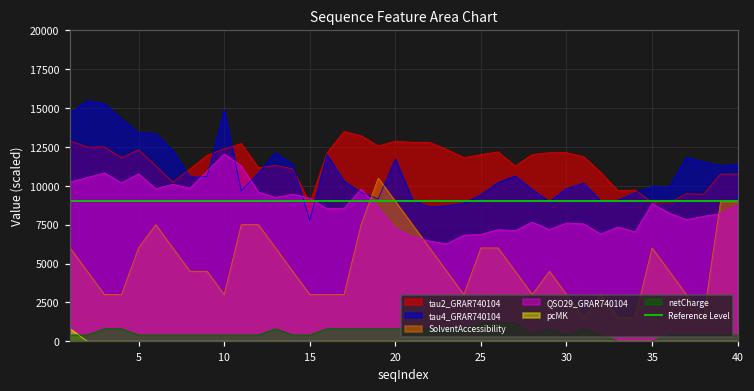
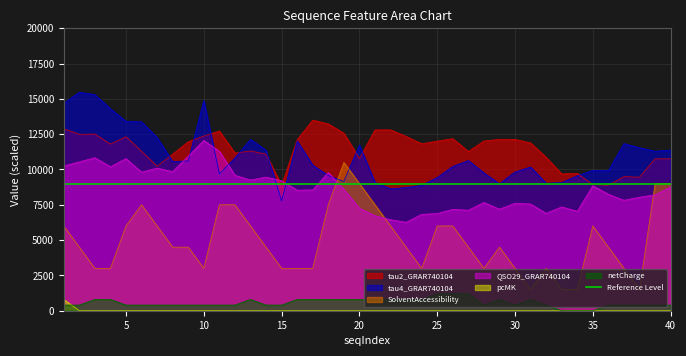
  {
    "tau2_GRAR740104": {
      "5": 12300,
      "10": 12400,
      "15": 8900,
-     "20": 12900,
+     "20": 10800,
      "25": 12000,
      "30": 12100,
      "40": 10800
    },
    "tau4_GRAR740104": {
      "5": 13400,
      "10": 14900,
      "15": 7800,
      "20": 11700,
      "25": 9400,
      "30": 9800,
      "35": 9900,
      "40": 11400
    },
    "SolventAccessibility": {
      "5": 6000,
      "10": 3000,
      "15": 3000,
      "20": 9000,
      "25": 6000,
      "30": 3000,
      "35": 6000,
      "40": 9000
    },
    "QSO29_GRAR740104": {
      "5": 10800,
      "10": 12100,
      "15": 9200,
      "20": 7300,
      "25": 6900,
      "30": 7600,
      "40": 8800
    },
    "pcMK": {
      "5": 0,
      "10": 0,
      "15": 0,
      "20": 0,
      "25": 0,
      "30": 0,
      "40": 0
    },
    "netCharge": {
      "5": 400,
      "10": 400,
      "15": 400,
      "20": 800,
      "40": 400
    }
  }
